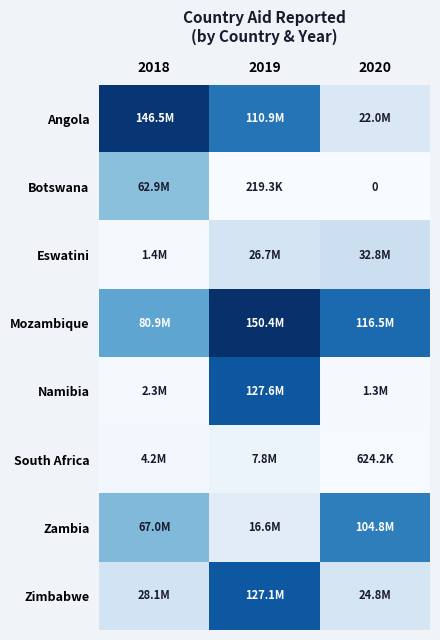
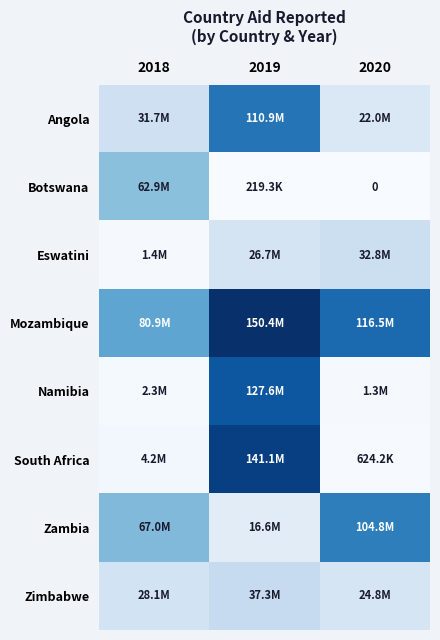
  {
    "Angola": {
-     "2018": "146.5M",
+     "2018": "31.7M",
      "2019": "110.9M",
      "2020": "22.0M"
    },
    "Botswana": {
      "2018": "62.9M",
      "2019": "219.3K",
      "2020": "0"
    },
    "Eswatini": {
      "2018": "1.4M",
      "2019": "26.7M",
      "2020": "32.8M"
    },
    "Mozambique": {
      "2018": "80.9M",
      "2019": "150.4M",
      "2020": "116.5M"
    },
    "Namibia": {
      "2018": "2.3M",
      "2019": "127.6M",
      "2020": "1.3M"
    },
    "South Africa": {
      "2018": "4.2M",
-     "2019": "7.8M",
+     "2019": "141.1M",
      "2020": "624.2K"
    },
    "Zambia": {
      "2018": "67.0M",
      "2019": "16.6M",
      "2020": "104.8M"
    },
    "Zimbabwe": {
      "2018": "28.1M",
-     "2019": "127.1M",
+     "2019": "37.3M",
      "2020": "24.8M"
    }
  }
